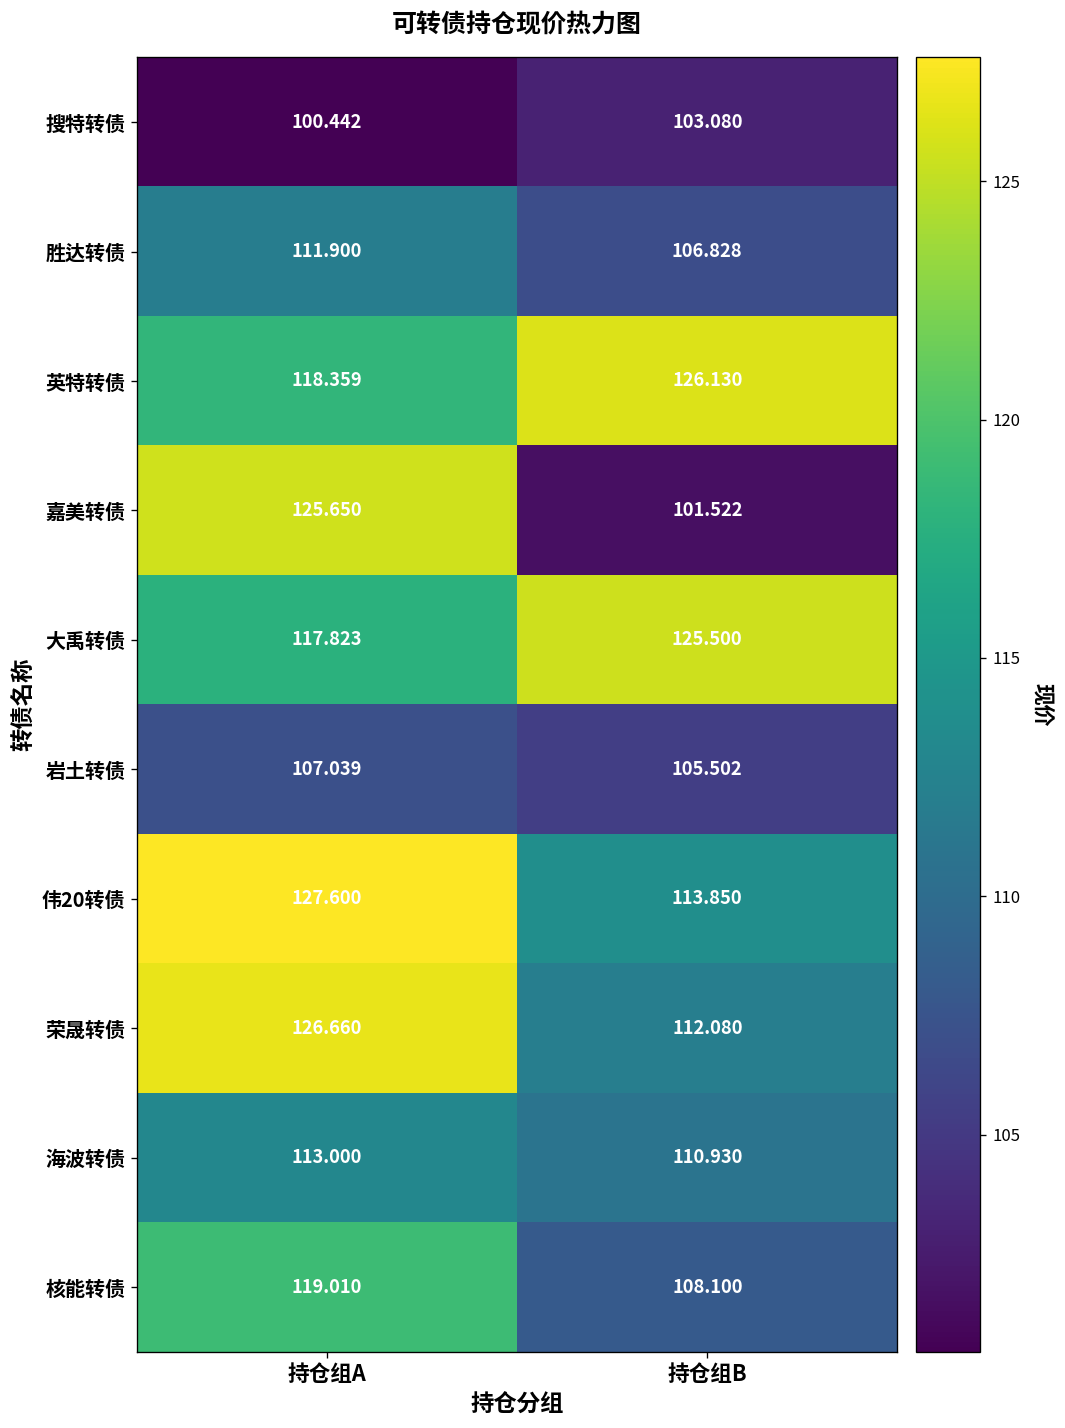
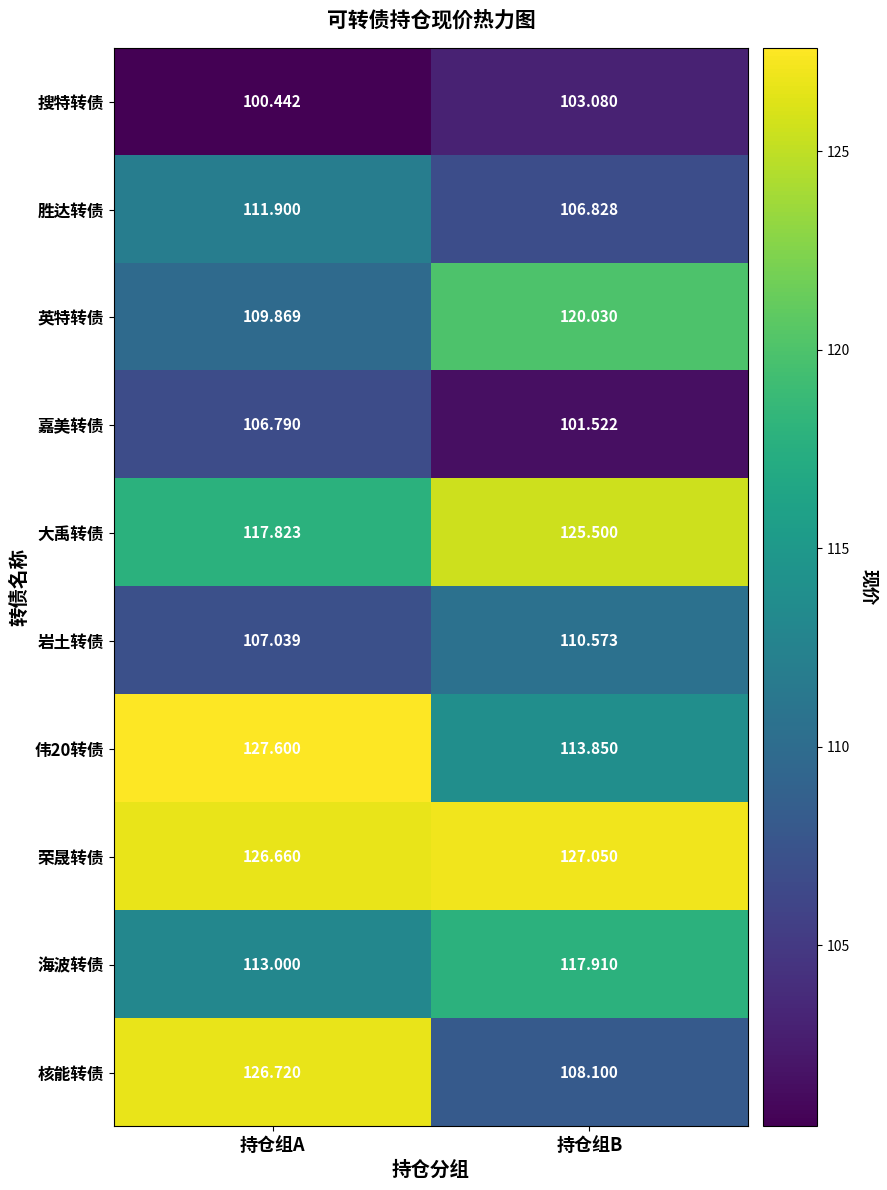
  {
    "搜特转债": {
      "持仓组A": 100.442,
      "持仓组B": 103.080
    },
    "胜达转债": {
      "持仓组A": 111.900,
      "持仓组B": 106.828
    },
    "英特转债": {
-     "持仓组A": 118.359,
-     "持仓组B": 126.130
+     "持仓组A": 109.869,
+     "持仓组B": 120.030
    },
    "嘉美转债": {
-     "持仓组A": 125.650,
+     "持仓组A": 106.790,
      "持仓组B": 101.522
    },
    "大禹转债": {
      "持仓组A": 117.823,
      "持仓组B": 125.500
    },
    "岩土转债": {
      "持仓组A": 107.039,
-     "持仓组B": 105.502
+     "持仓组B": 110.573
    },
    "伟20转债": {
      "持仓组A": 127.600,
      "持仓组B": 113.850
    },
    "荣晟转债": {
      "持仓组A": 126.660,
-     "持仓组B": 112.080
+     "持仓组B": 127.050
    },
    "海波转债": {
      "持仓组A": 113.000,
-     "持仓组B": 110.930
+     "持仓组B": 117.910
    },
    "核能转债": {
-     "持仓组A": 119.010,
+     "持仓组A": 126.720,
      "持仓组B": 108.100
    }
  }
